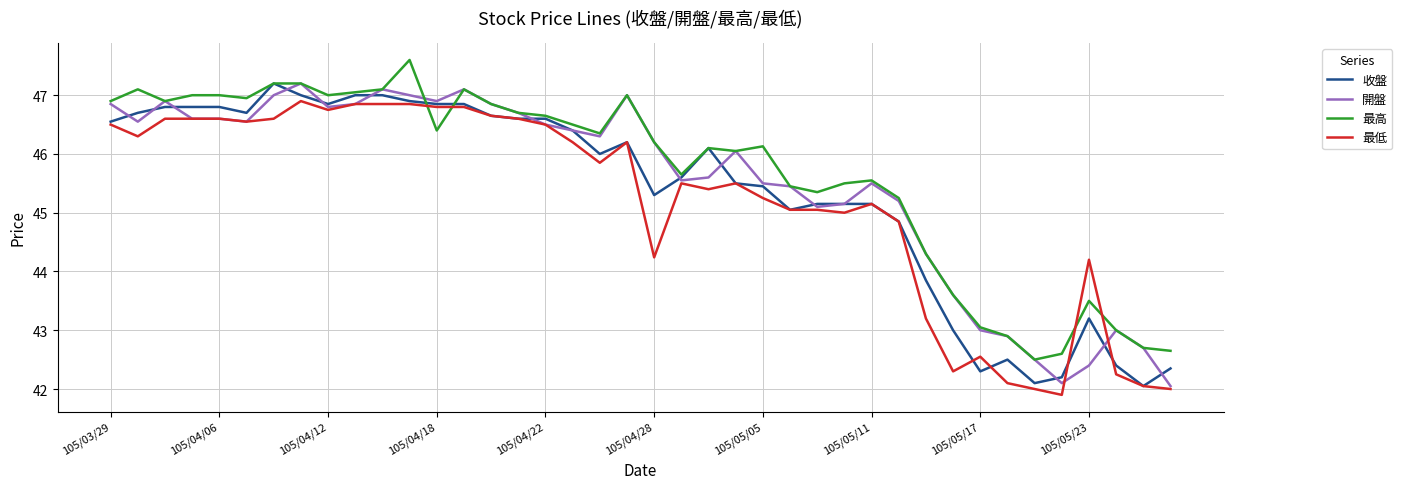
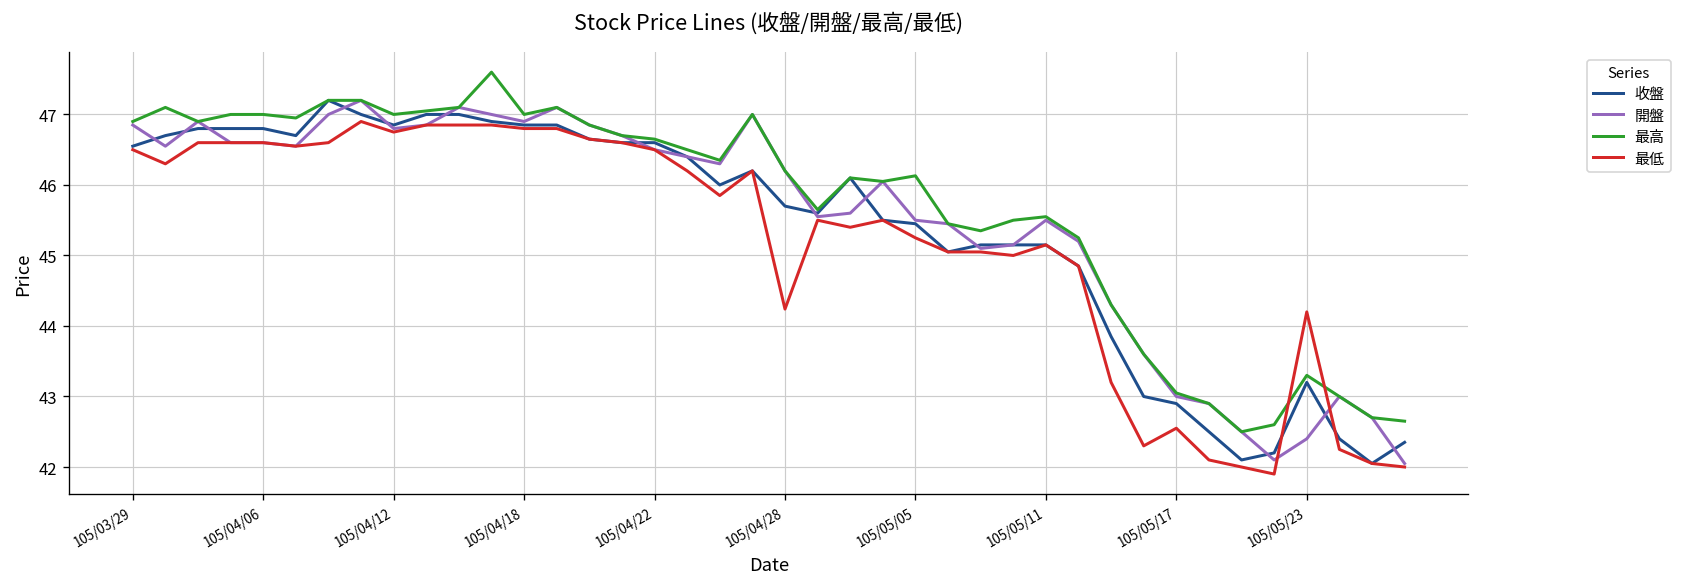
  {
    "收盤": {
      "105/03/29": 46.6,
      "105/04/06": 46.8,
      "105/04/12": 46.9,
      "105/04/18": 46.9,
      "105/04/22": 46.6,
-     "105/04/28": 45.3,
+     "105/04/28": 45.7,
      "105/05/05": 45.5,
-     "105/05/17": 42.3,
+     "105/05/17": 42.9,
      "105/05/23": 43.2
    },
    "開盤": {
      "105/03/29": 46.9,
      "105/04/12": 46.8,
      "105/04/18": 46.9,
      "105/05/05": 45.5,
      "105/05/11": 45.5,
      "105/05/17": 43.0,
      "105/05/23": 42.4
    },
    "最高": {
      "105/03/29": 46.9,
      "105/04/06": 47.0,
      "105/04/12": 47.0,
-     "105/04/18": 46.4,
+     "105/04/18": 47.0,
      "105/04/22": 46.7,
      "105/05/05": 46.1,
      "105/05/11": 45.6,
      "105/05/17": 43.1,
-     "105/05/23": 43.5
+     "105/05/23": 43.3
    },
    "最低": {
      "105/03/29": 46.5,
      "105/04/12": 46.8,
      "105/04/18": 46.8,
      "105/04/28": 44.2,
      "105/05/05": 45.3,
      "105/05/17": 42.6,
      "105/05/23": 44.2
    }
  }
